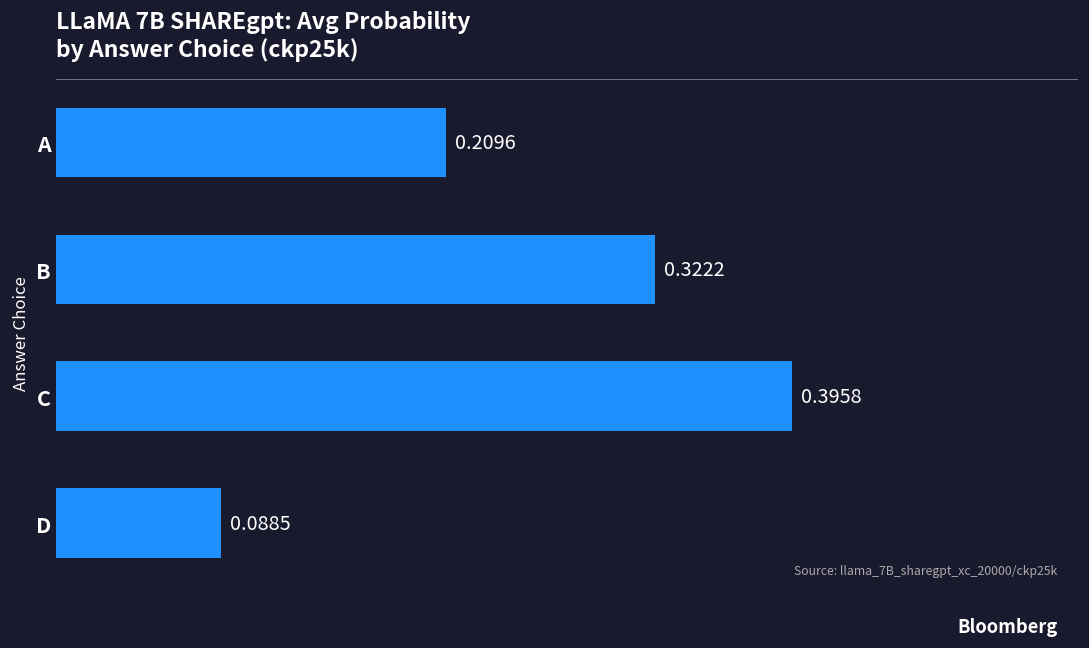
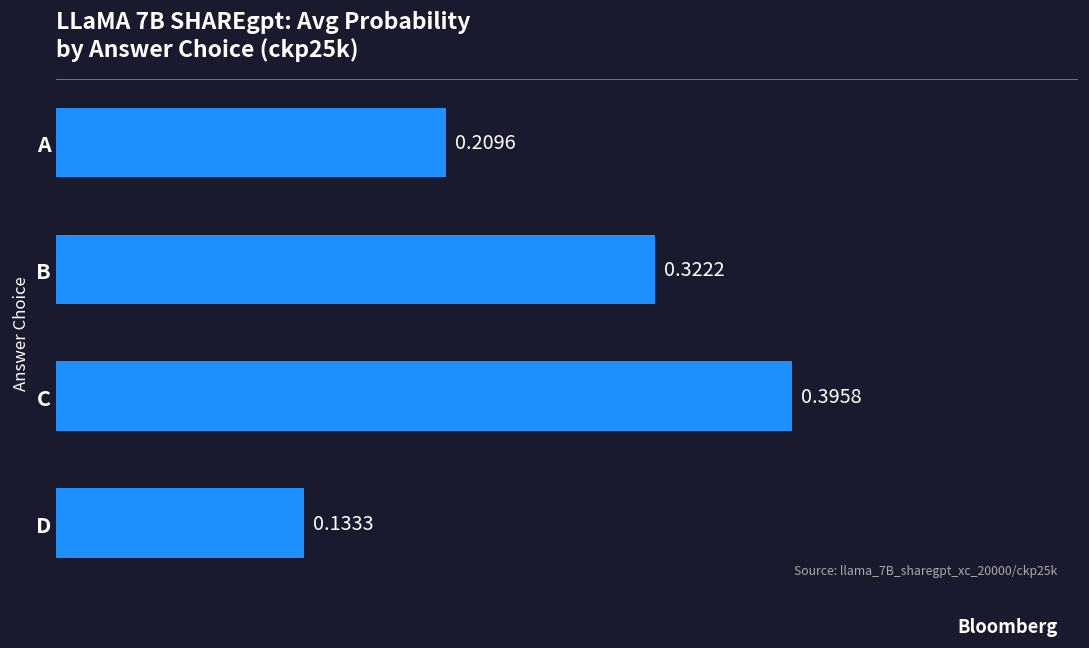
  {
    "A": 0.2096,
    "B": 0.3222,
    "C": 0.3958,
-   "D": 0.0885
+   "D": 0.1333
  }
